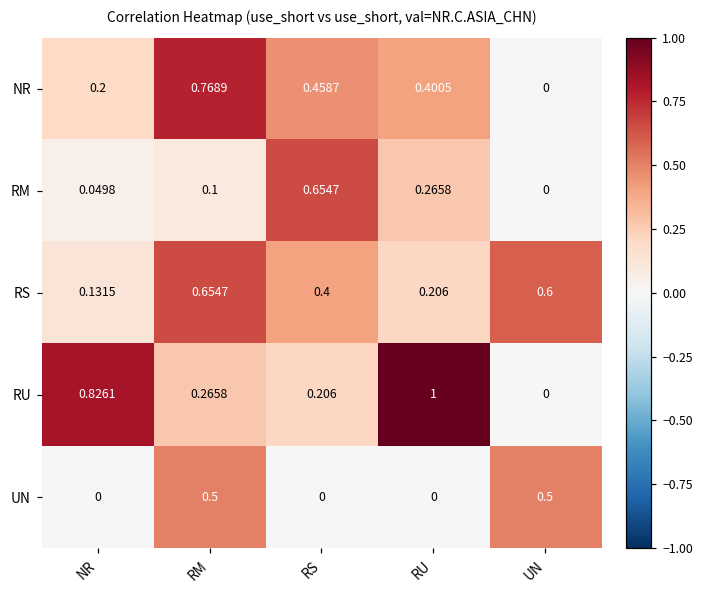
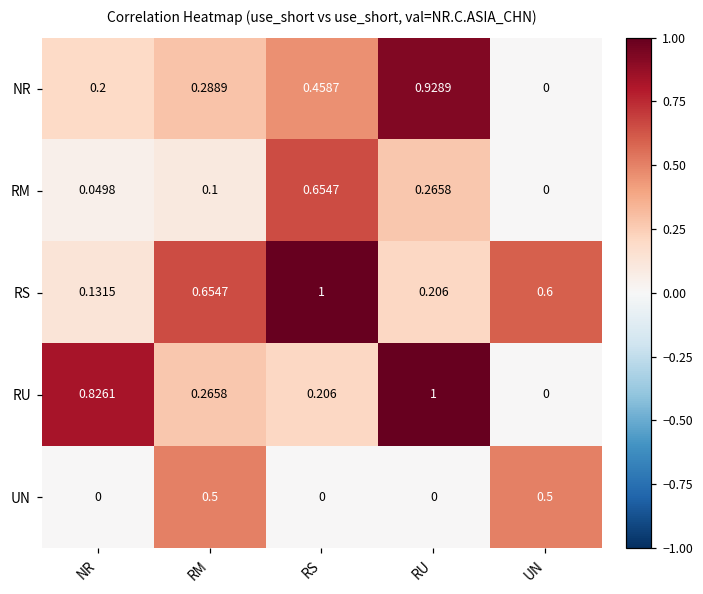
  {
    "NR": {
      "NR": 0.2,
-     "RM": 0.7689,
+     "RM": 0.2889,
      "RS": 0.4587,
-     "RU": 0.4005,
+     "RU": 0.9289,
      "UN": 0
    },
    "RM": {
      "NR": 0.0498,
      "RM": 0.1,
      "RS": 0.6547,
      "RU": 0.2658,
      "UN": 0
    },
    "RS": {
      "NR": 0.1315,
      "RM": 0.6547,
-     "RS": 0.4,
+     "RS": 1,
      "RU": 0.206,
      "UN": 0.6
    },
    "RU": {
      "NR": 0.8261,
      "RM": 0.2658,
      "RS": 0.206,
      "RU": 1,
      "UN": 0
    },
    "UN": {
      "NR": 0,
      "RM": 0.5,
      "RS": 0,
      "RU": 0,
      "UN": 0.5
    }
  }
